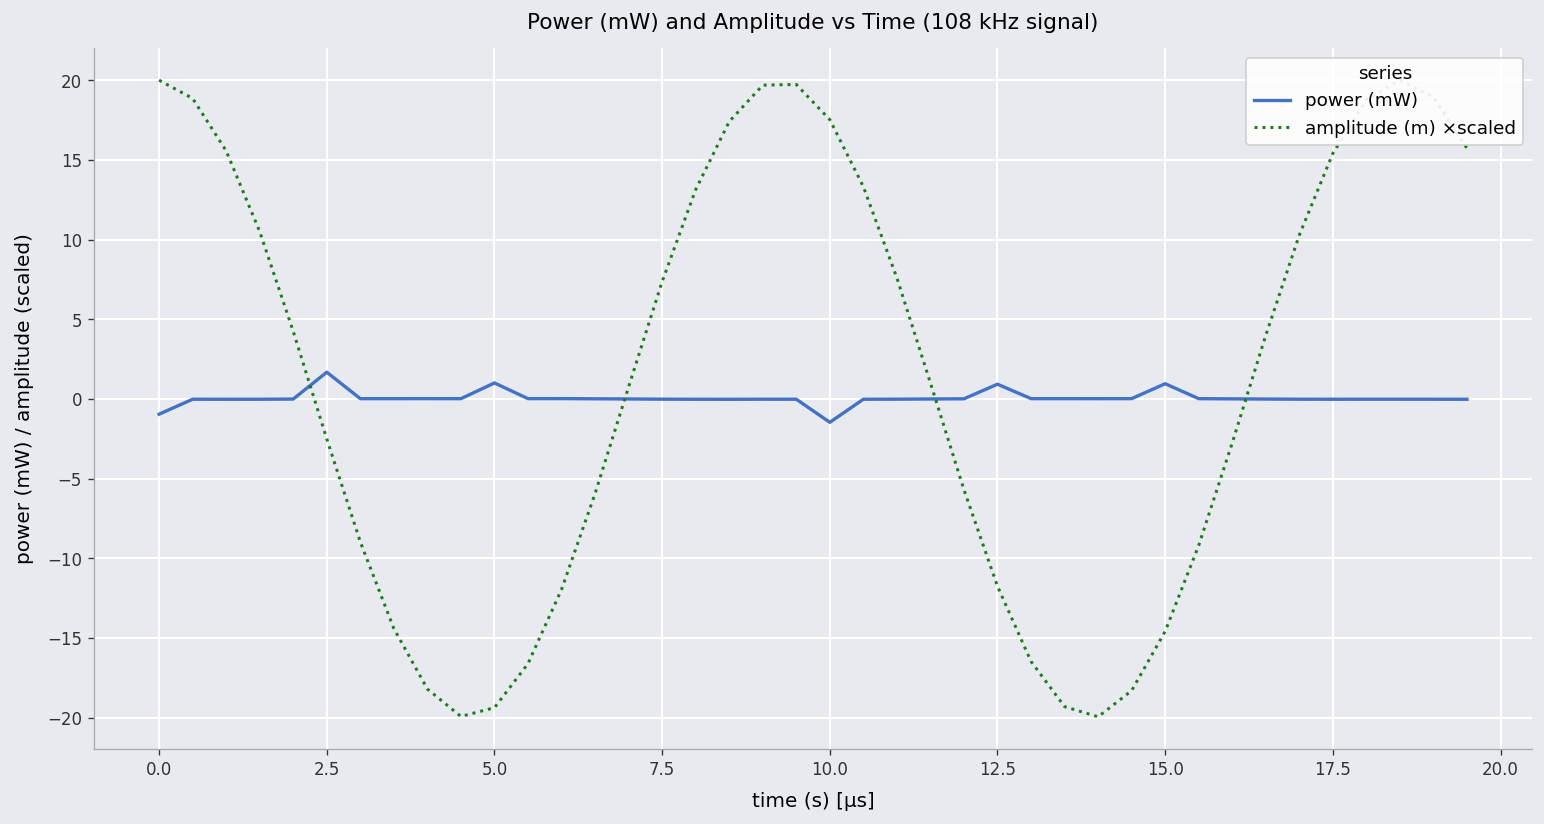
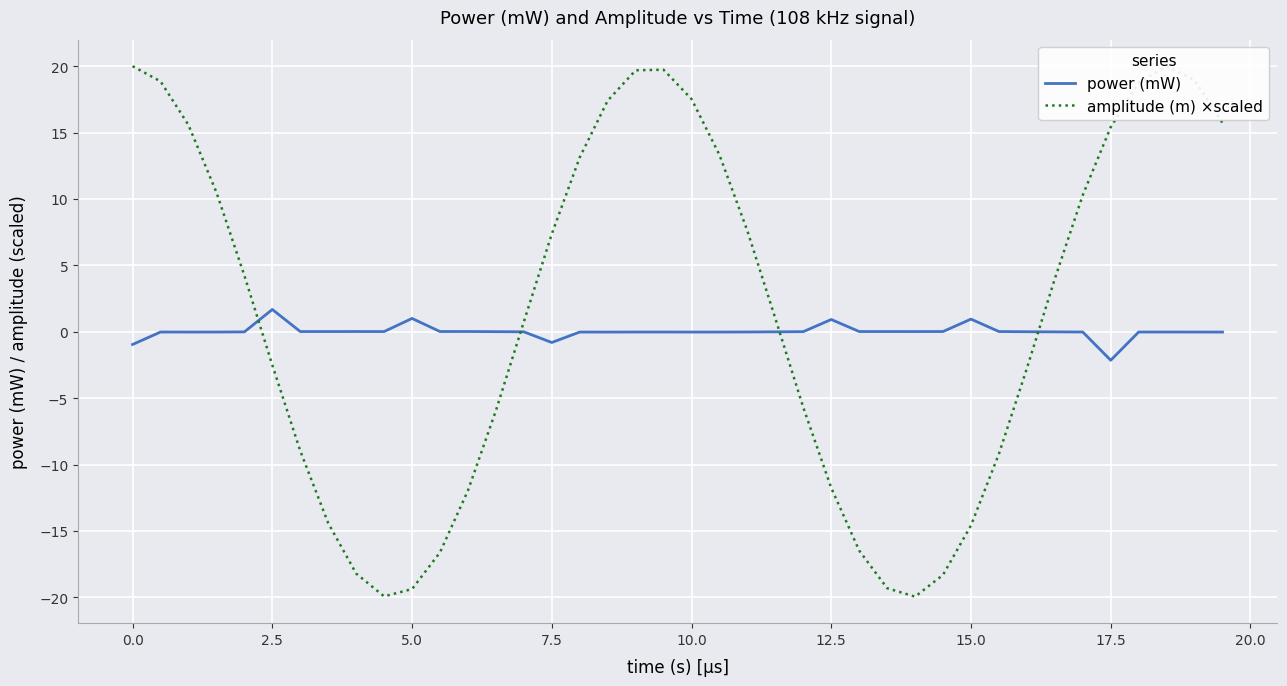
  {
    "power (mW)": {
      "0.0": -1.0,
      "2.5": 1.7,
      "5.0": 1.0,
-     "7.5": 0.0,
-     "10.0": -1.5,
+     "7.5": -0.8,
+     "10.0": 0.0,
      "12.5": 0.9,
      "15.0": 1.0,
-     "17.5": 0.0
+     "17.5": -2.1
    },
    "amplitude (m) ×scaled": {
      "0.0": 20.0,
      "2.5": -2.5,
      "5.0": -19.4,
      "7.5": 7.4,
      "10.0": 17.5,
      "12.5": -11.8,
      "15.0": -14.6,
      "17.5": 15.4
    }
  }
